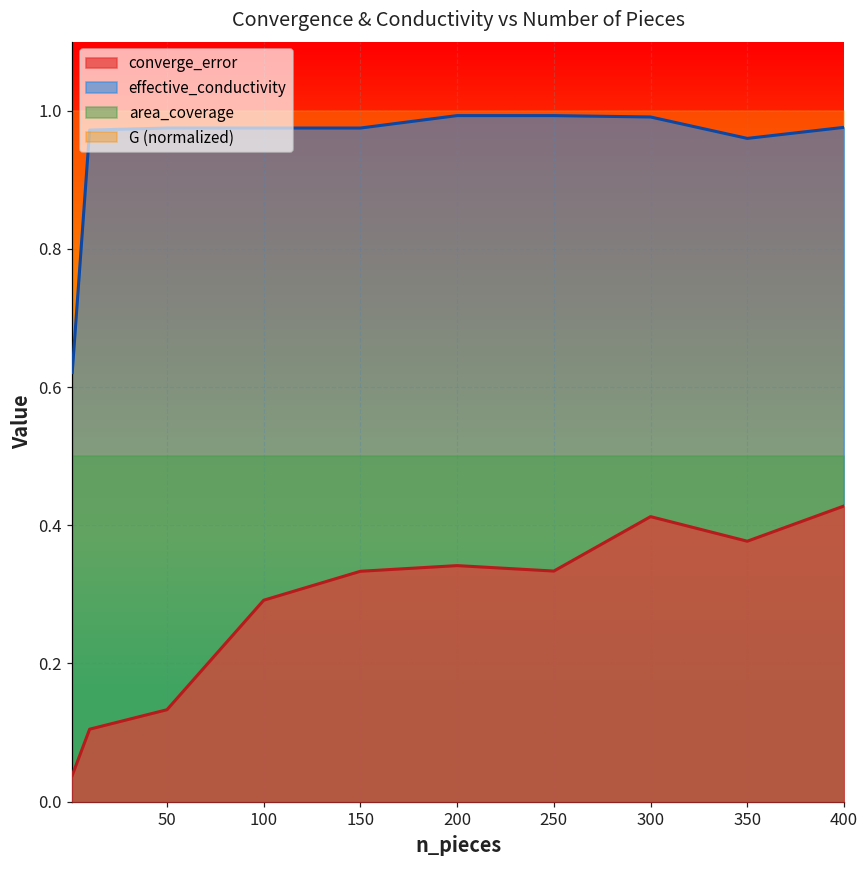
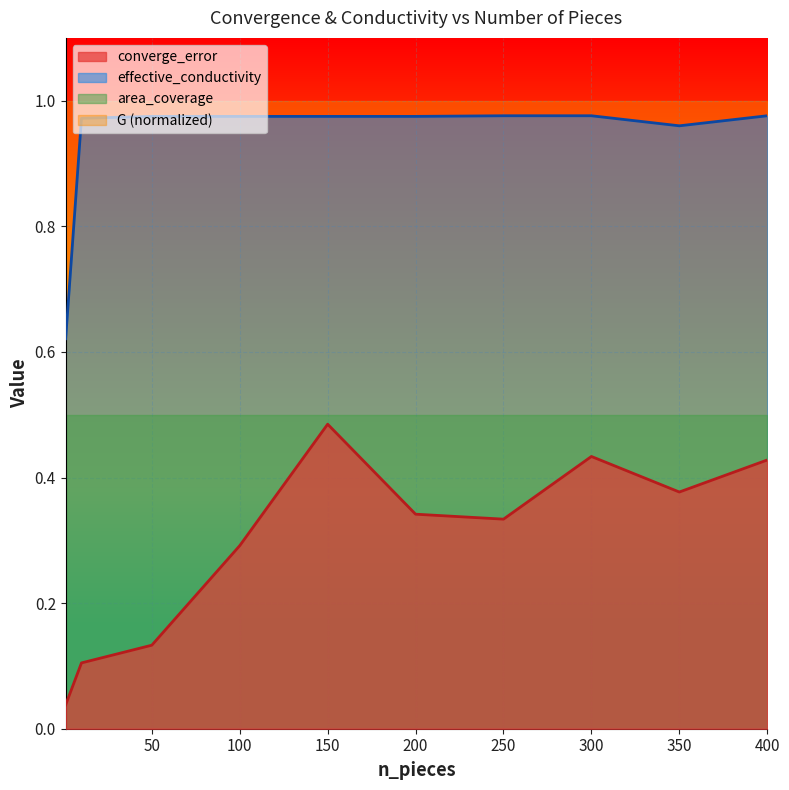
  {
    "converge_error": {
      "50": 0.13,
      "100": 0.29,
-     "150": 0.33,
+     "150": 0.48,
      "200": 0.34,
      "250": 0.33,
-     "300": 0.41,
+     "300": 0.43,
      "350": 0.38,
      "400": 0.43
    },
    "effective_conductivity": {
      "150": 0.98,
-     "200": 0.99,
-     "250": 0.99,
-     "300": 0.99,
+     "200": 0.98,
+     "250": 0.98,
+     "300": 0.98,
      "350": 0.96,
      "400": 0.98
    },
    "area_coverage": {
      "50": 0.50,
      "100": 0.50,
      "150": 0.50,
      "200": 0.50,
      "250": 0.50,
      "300": 0.50,
      "350": 0.50,
      "400": 0.50
    },
    "G (normalized)": {
      "150": 1.00,
      "200": 1.00,
      "250": 1.00,
      "300": 1.00,
      "350": 1.00,
      "400": 1.00
    }
  }
